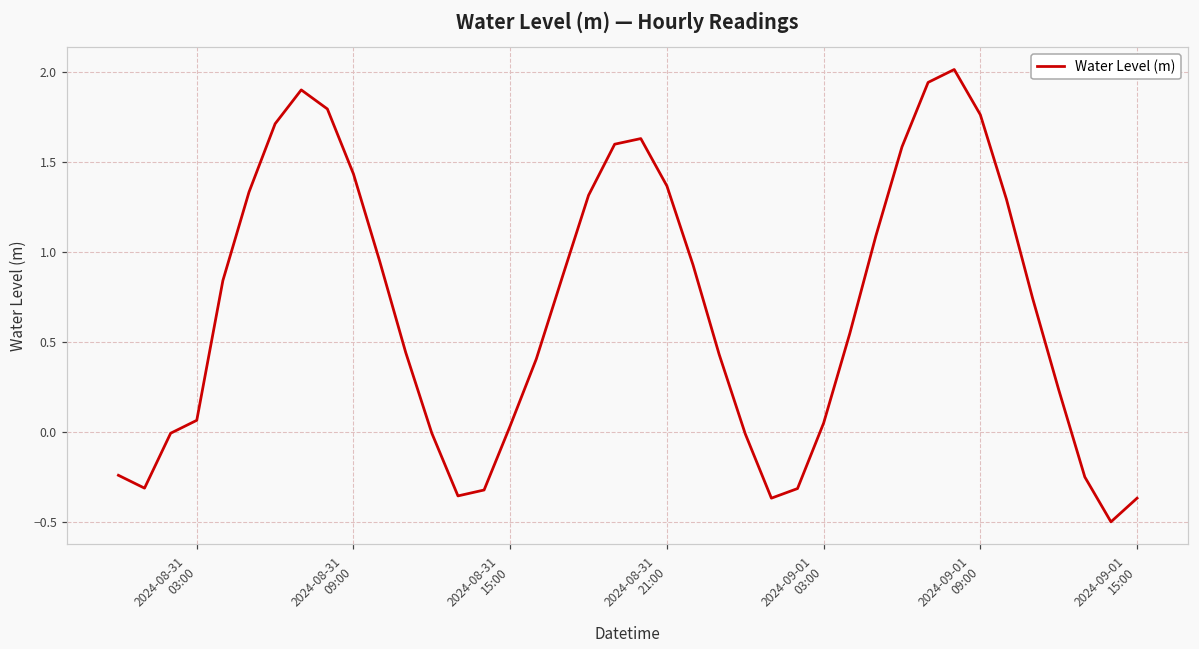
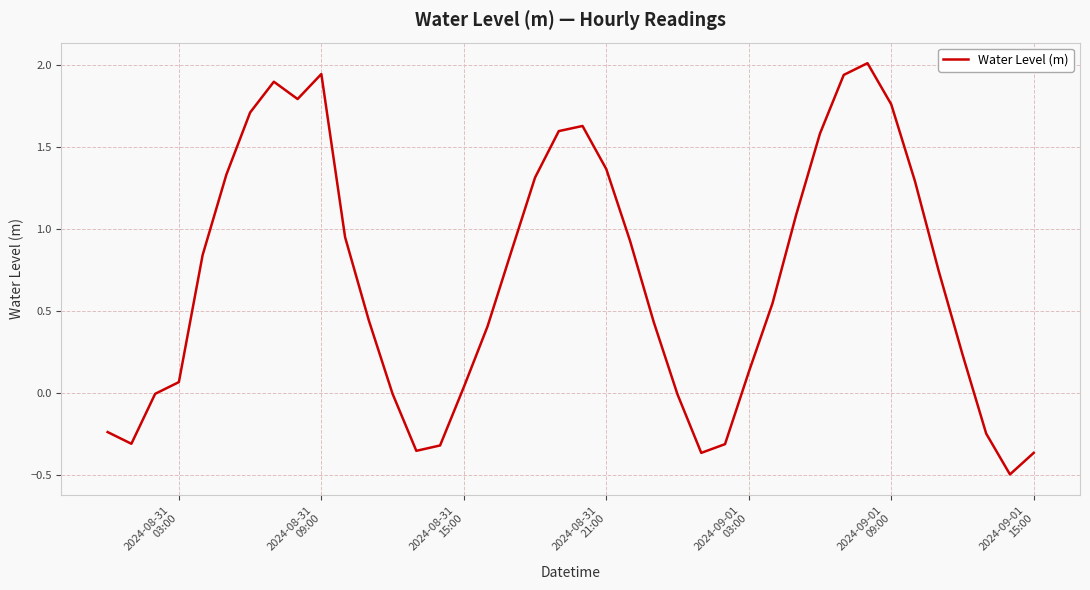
  {
    "2024-08-31 03:00": 0.07,
-   "2024-08-31 09:00": 1.43,
+   "2024-08-31 09:00": 1.95,
    "2024-08-31 15:00": 0.04,
    "2024-08-31 21:00": 1.37,
-   "2024-09-01 03:00": 0.05,
+   "2024-09-01 03:00": 0.13,
    "2024-09-01 09:00": 1.76,
    "2024-09-01 15:00": -0.37
  }
